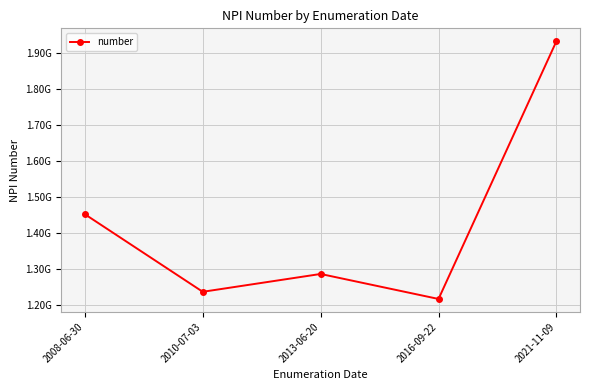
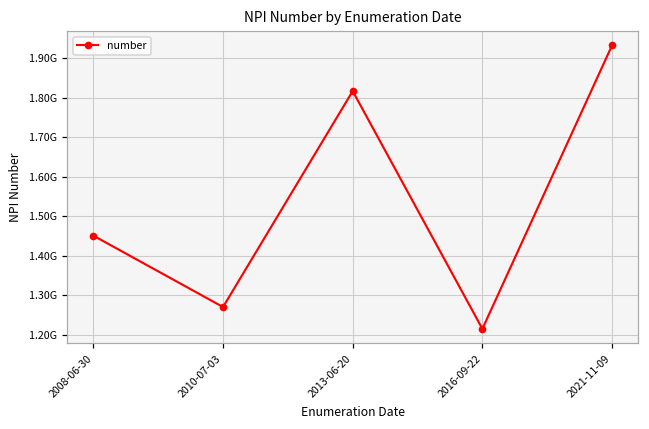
  {
    "2008-06-30": 1450000000,
-   "2010-07-03": 1240000000,
-   "2013-06-20": 1290000000,
+   "2010-07-03": 1270000000,
+   "2013-06-20": 1820000000,
    "2016-09-22": 1220000000,
    "2021-11-09": 1930000000
  }
